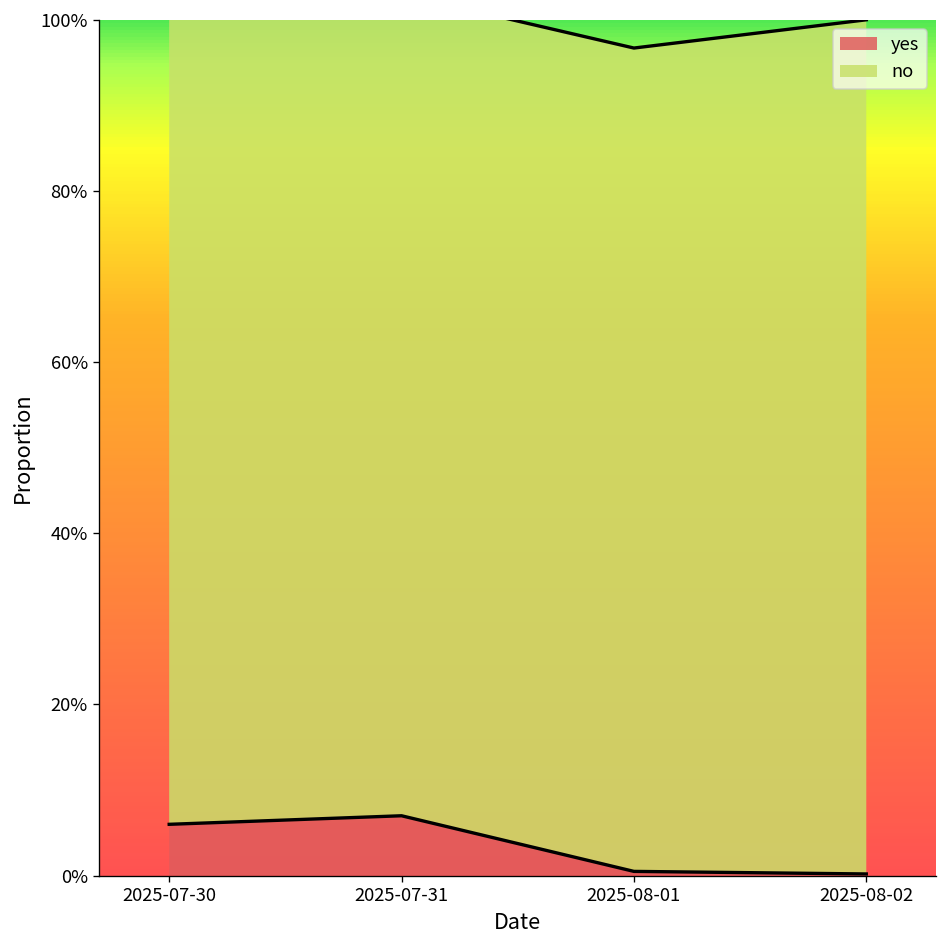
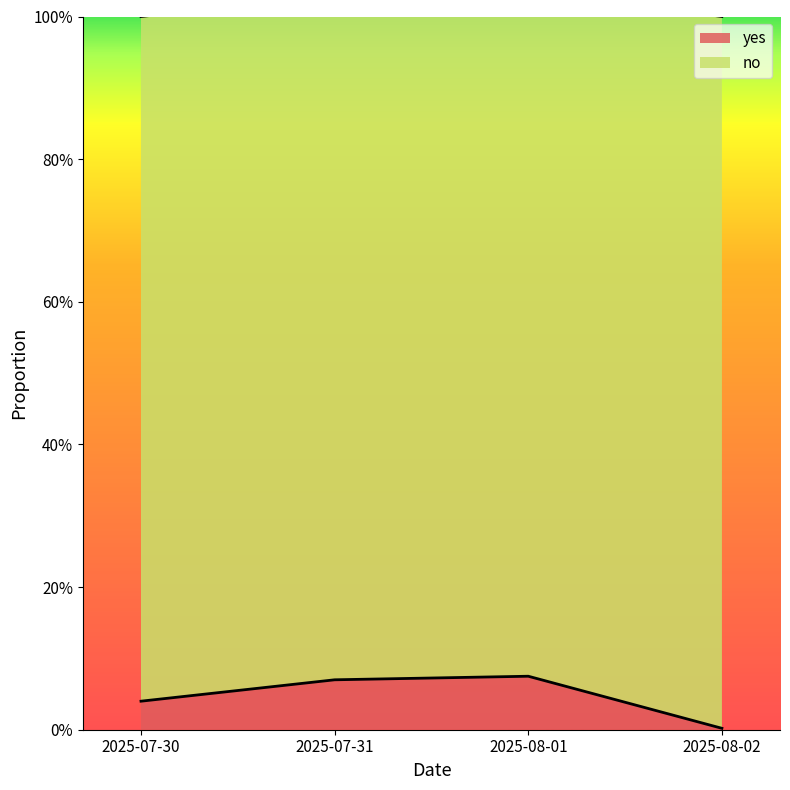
  {
    "yes": {
-     "2025-07-30": "6%",
+     "2025-07-30": "4%",
      "2025-07-31": "7%",
-     "2025-08-01": "1%",
+     "2025-08-01": "8%",
      "2025-08-02": "0%"
    },
    "no": {
      "2025-08-02": "100%"
    }
  }
